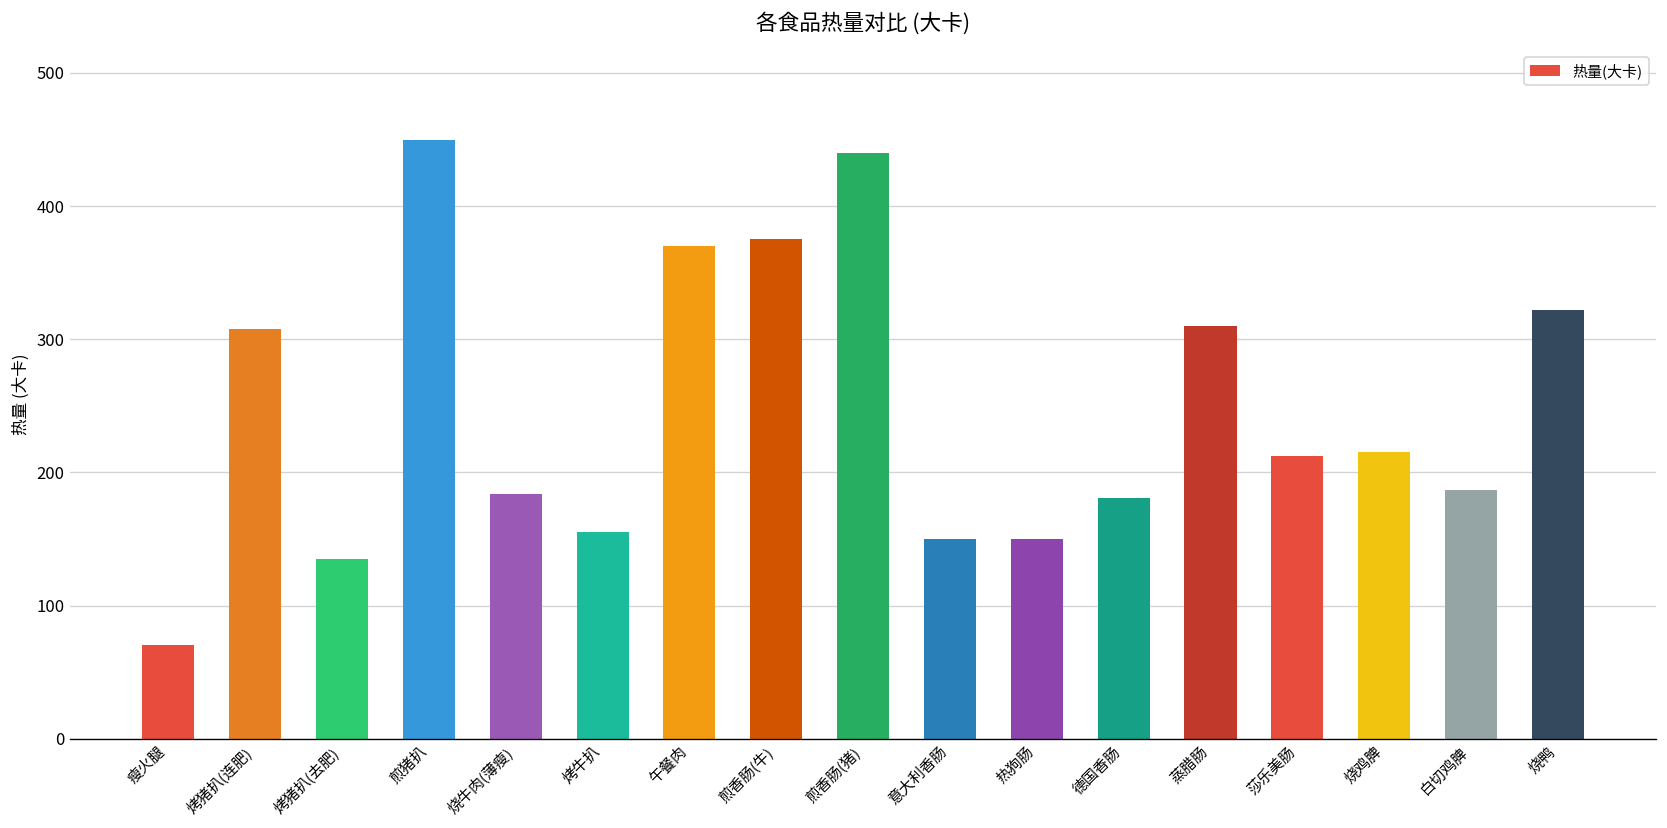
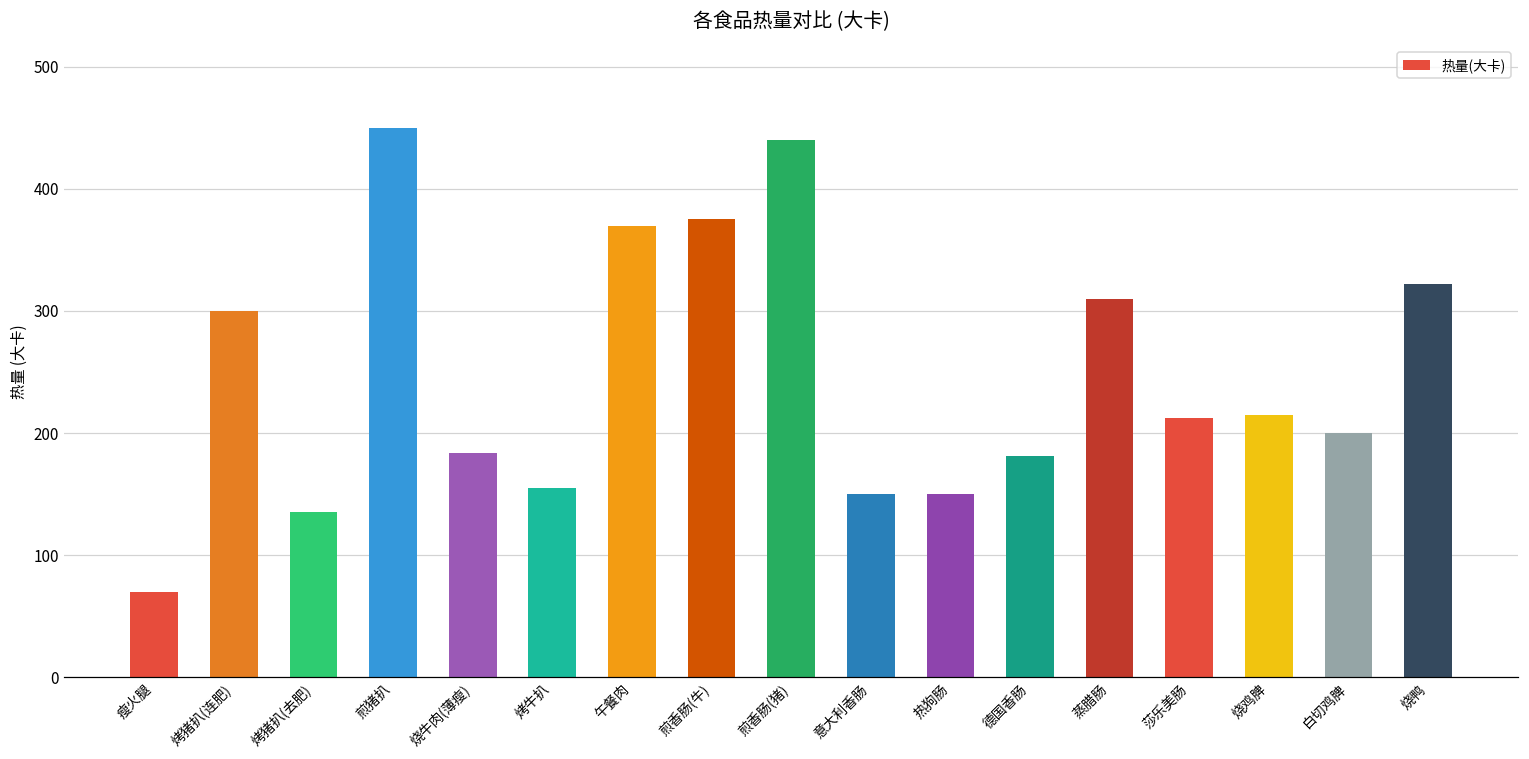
  {
    "瘦火腿": 70,
-   "烤猪扒(连肥)": 308,
+   "烤猪扒(连肥)": 300,
    "烤猪扒(去肥)": 135,
    "煎猪扒": 450,
    "烧牛肉(薄瘦)": 184,
    "烤牛扒": 155,
    "午餐肉": 370,
    "煎香肠(牛)": 375,
    "煎香肠(猪)": 440,
    "意大利香肠": 150,
    "热狗肠": 150,
    "德国香肠": 181,
    "蒸腊肠": 310,
    "莎乐美肠": 212,
    "烧鸡脾": 215,
-   "白切鸡脾": 187,
+   "白切鸡脾": 200,
    "烧鸭": 322
  }
